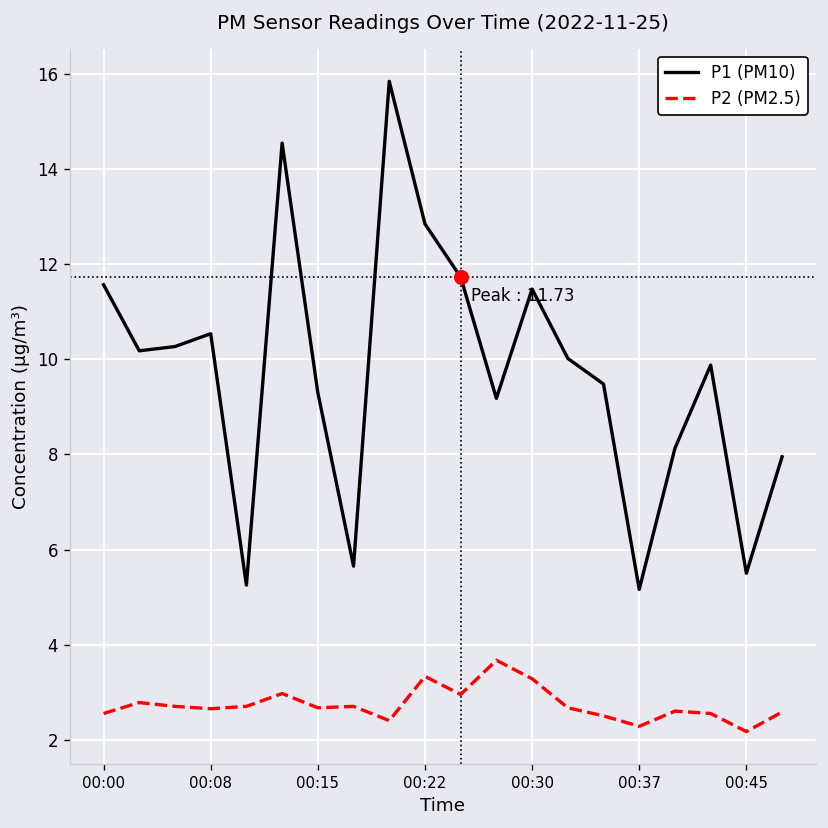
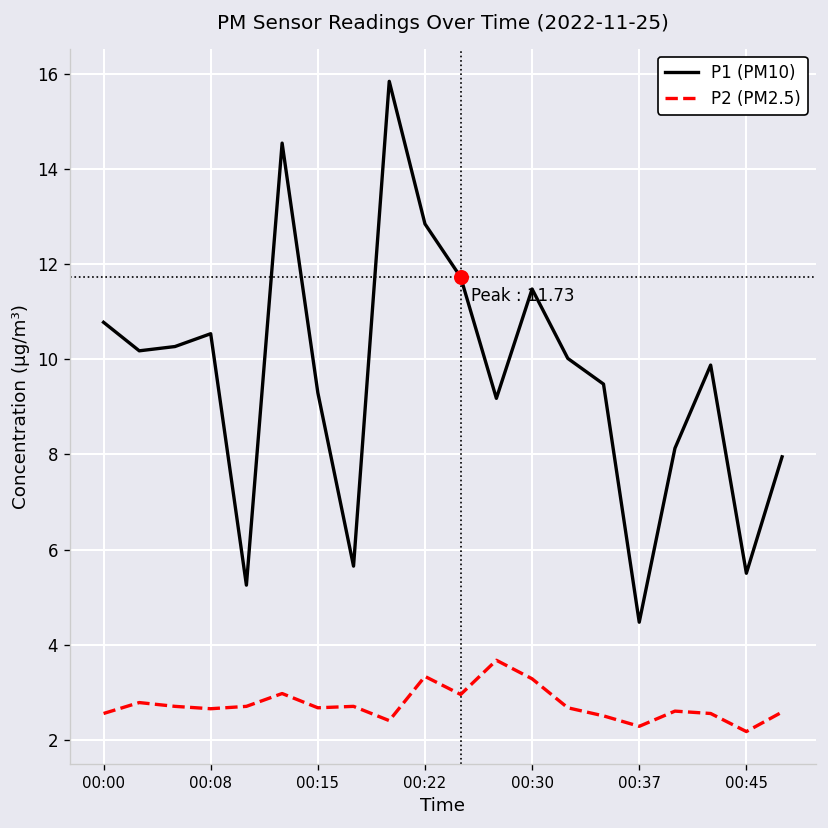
  {
    "P1 (PM10)": {
-     "00:00": 11.6,
+     "00:00": 10.8,
      "00:08": 10.5,
      "00:15": 9.3,
      "00:22": 12.9,
-     "00:37": 5.2,
+     "00:37": 4.5,
      "00:45": 5.5
    }
  }
